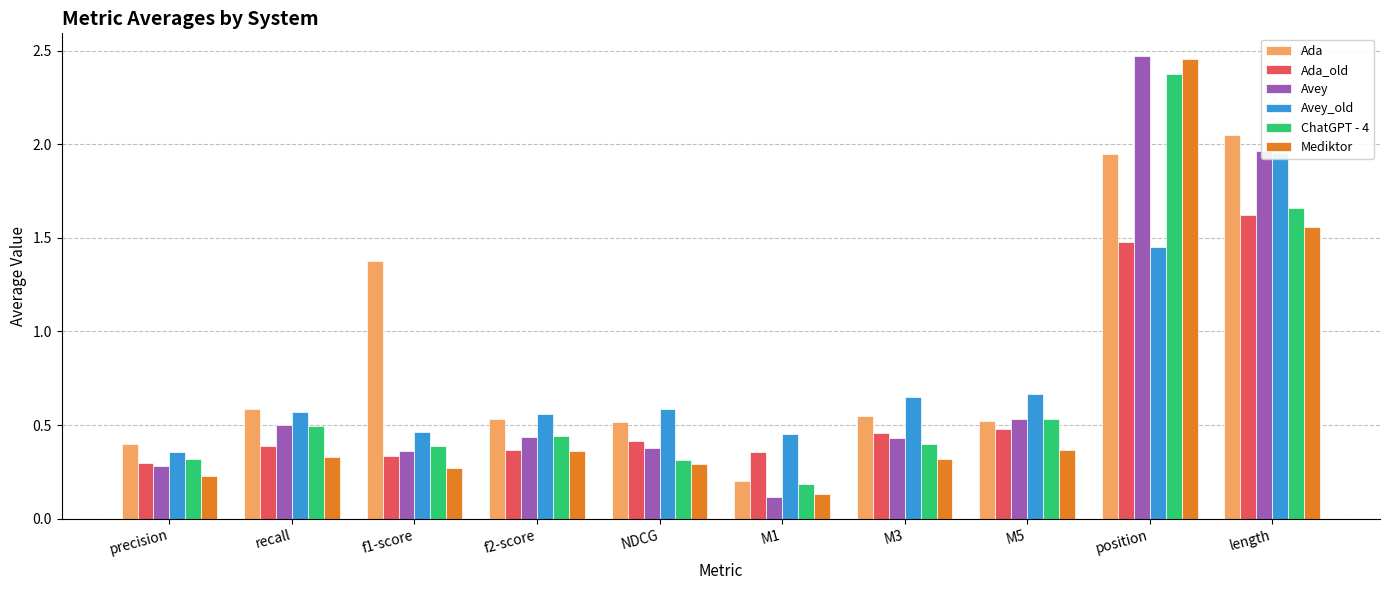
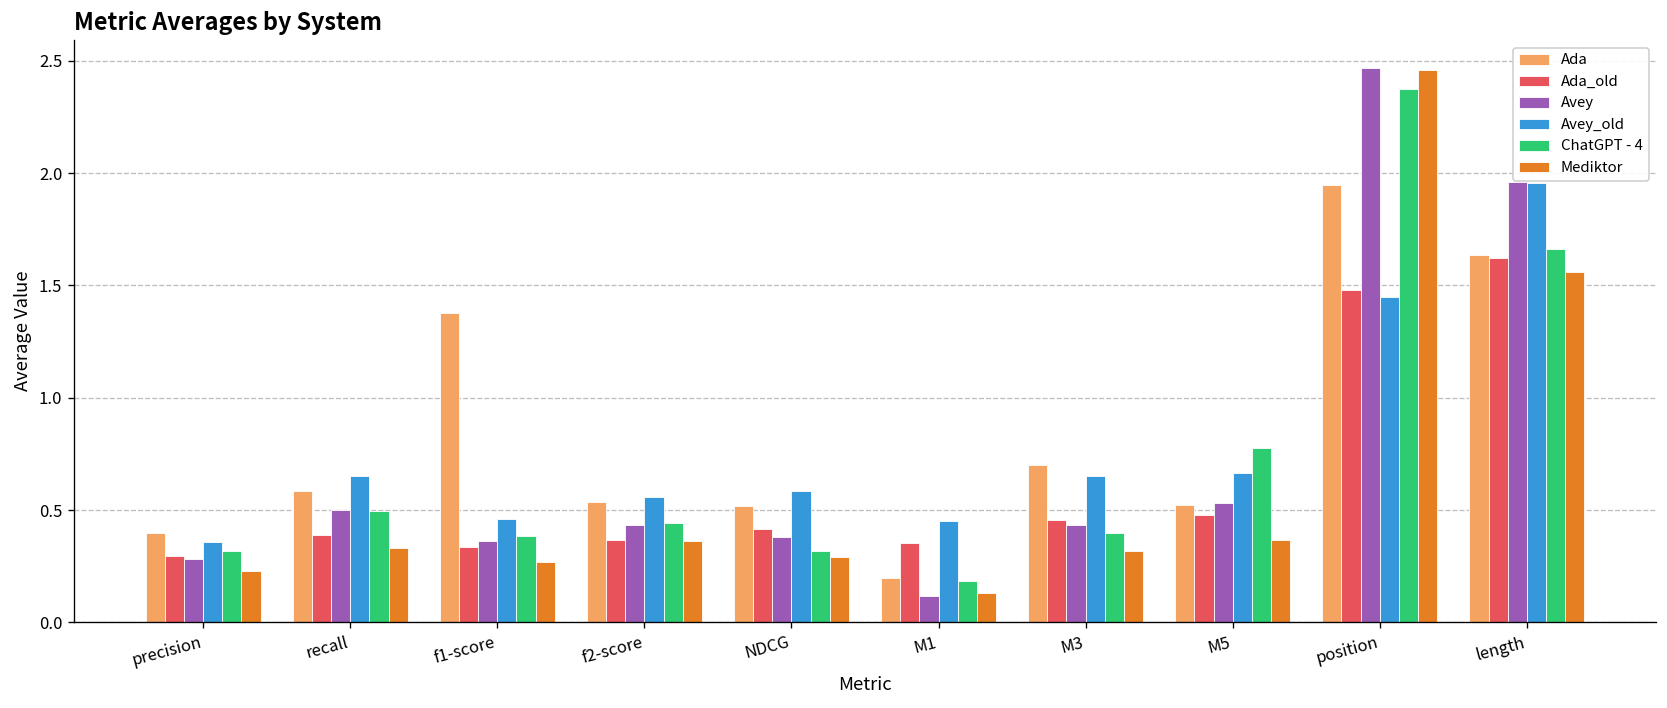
  {
    "Ada": {
      "precision": 0.40,
      "recall": 0.59,
      "f1-score": 1.38,
      "f2-score": 0.54,
      "NDCG": 0.52,
      "M1": 0.20,
-     "M3": 0.55,
+     "M3": 0.70,
      "M5": 0.52,
      "position": 1.95,
-     "length": 2.05
+     "length": 1.64
    },
    "Ada_old": {
      "precision": 0.30,
      "recall": 0.39,
      "f1-score": 0.34,
      "f2-score": 0.37,
      "NDCG": 0.41,
      "M1": 0.35,
      "M3": 0.46,
      "M5": 0.48,
      "position": 1.48,
      "length": 1.62
    },
    "Avey": {
      "precision": 0.28,
      "recall": 0.50,
      "f1-score": 0.36,
      "f2-score": 0.43,
      "NDCG": 0.38,
      "M1": 0.12,
      "M3": 0.43,
      "M5": 0.53,
      "position": 2.47
    },
    "Avey_old": {
      "precision": 0.36,
-     "recall": 0.57,
+     "recall": 0.65,
      "f1-score": 0.46,
      "f2-score": 0.56,
      "NDCG": 0.59,
      "M1": 0.45,
      "M3": 0.65,
      "M5": 0.67,
      "position": 1.45
    },
    "ChatGPT - 4": {
      "precision": 0.32,
      "recall": 0.49,
      "f1-score": 0.39,
      "f2-score": 0.44,
      "NDCG": 0.32,
      "M1": 0.18,
      "M3": 0.40,
-     "M5": 0.53,
+     "M5": 0.78,
      "position": 2.38,
      "length": 1.66
    },
    "Mediktor": {
      "precision": 0.23,
      "recall": 0.33,
      "f1-score": 0.27,
      "f2-score": 0.36,
      "NDCG": 0.29,
      "M1": 0.13,
      "M3": 0.32,
      "M5": 0.37,
      "position": 2.46,
      "length": 1.56
    }
  }
